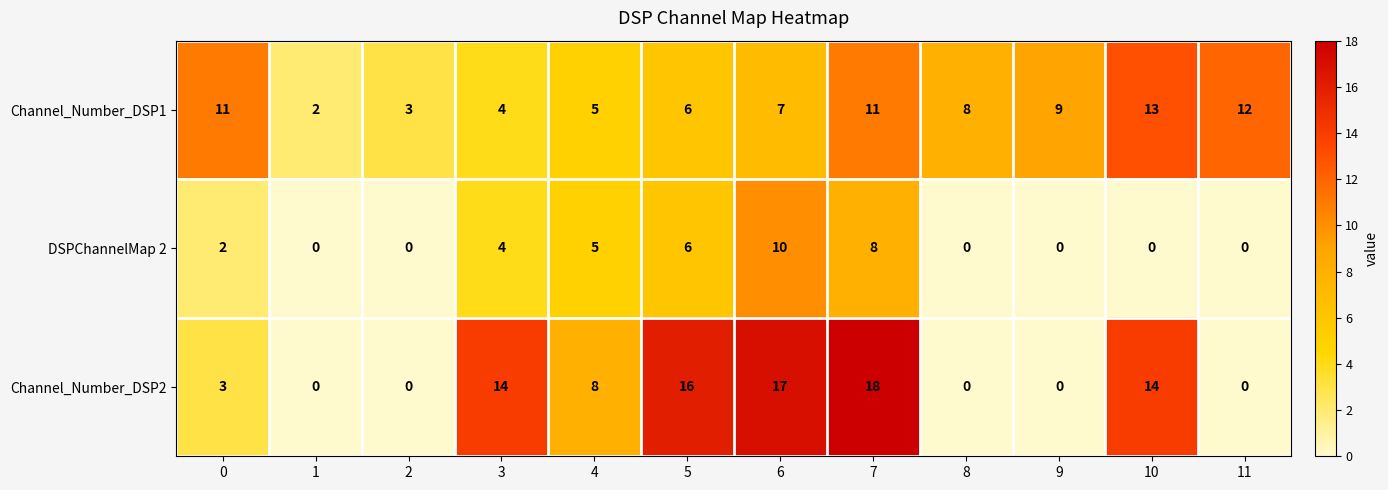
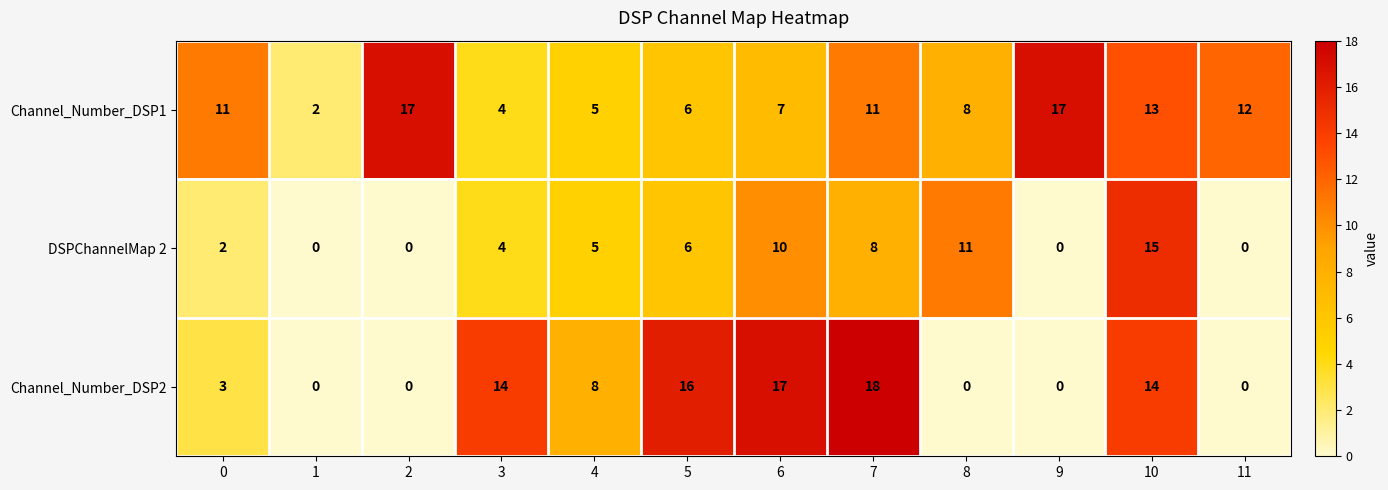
  {
    "Channel_Number_DSP1": {
      "0": 11,
      "1": 2,
-     "2": 3,
+     "2": 17,
      "3": 4,
      "4": 5,
      "5": 6,
      "6": 7,
      "7": 11,
      "8": 8,
-     "9": 9,
+     "9": 17,
      "10": 13,
      "11": 12
    },
    "DSPChannelMap 2": {
      "0": 2,
      "1": 0,
      "2": 0,
      "3": 4,
      "4": 5,
      "5": 6,
      "6": 10,
      "7": 8,
-     "8": 0,
+     "8": 11,
      "9": 0,
-     "10": 0,
+     "10": 15,
      "11": 0
    },
    "Channel_Number_DSP2": {
      "0": 3,
      "1": 0,
      "2": 0,
      "3": 14,
      "4": 8,
      "5": 16,
      "6": 17,
      "7": 18,
      "8": 0,
      "9": 0,
      "10": 14,
      "11": 0
    }
  }
